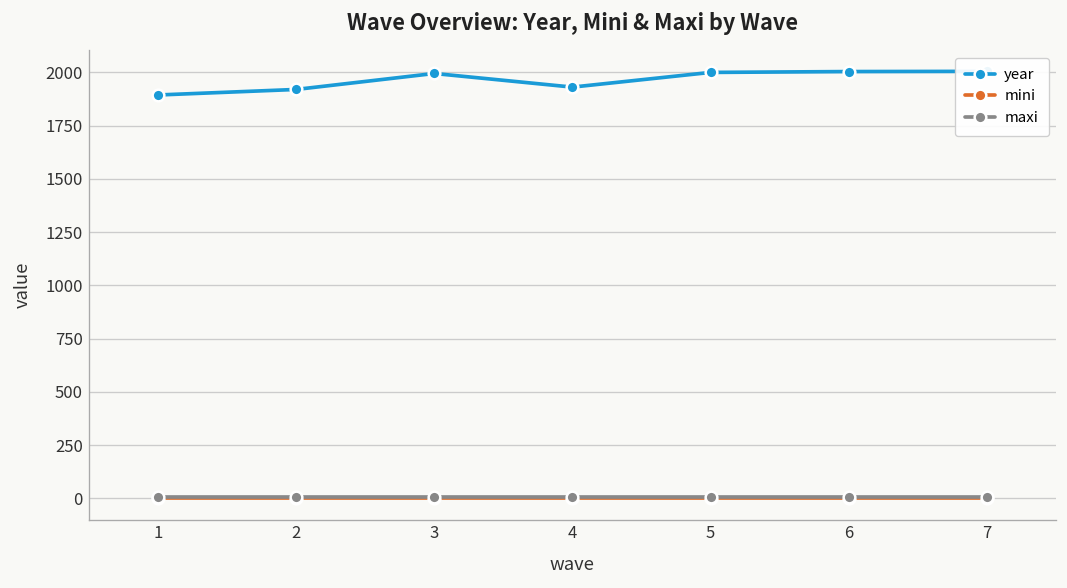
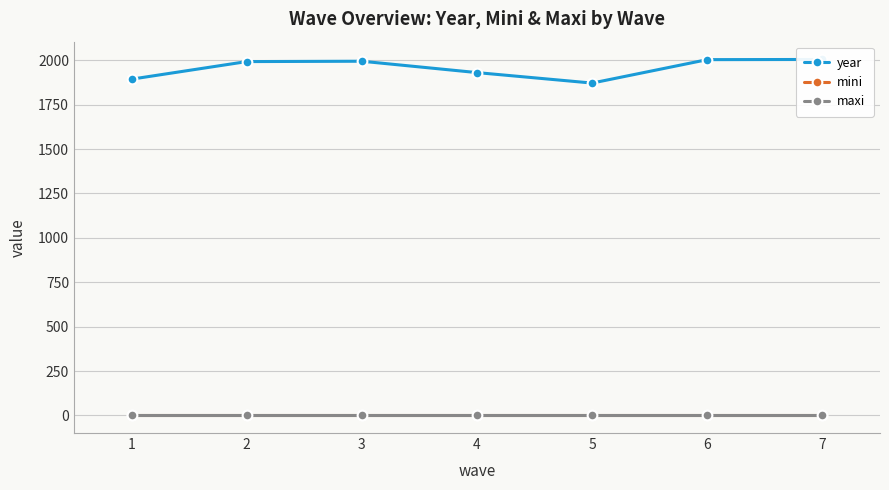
  {
    "year": {
      "1": 1890,
-     "2": 1920,
+     "2": 1990,
      "3": 2000,
      "4": 1930,
-     "5": 2000,
+     "5": 1870,
      "6": 2000
    }
  }
